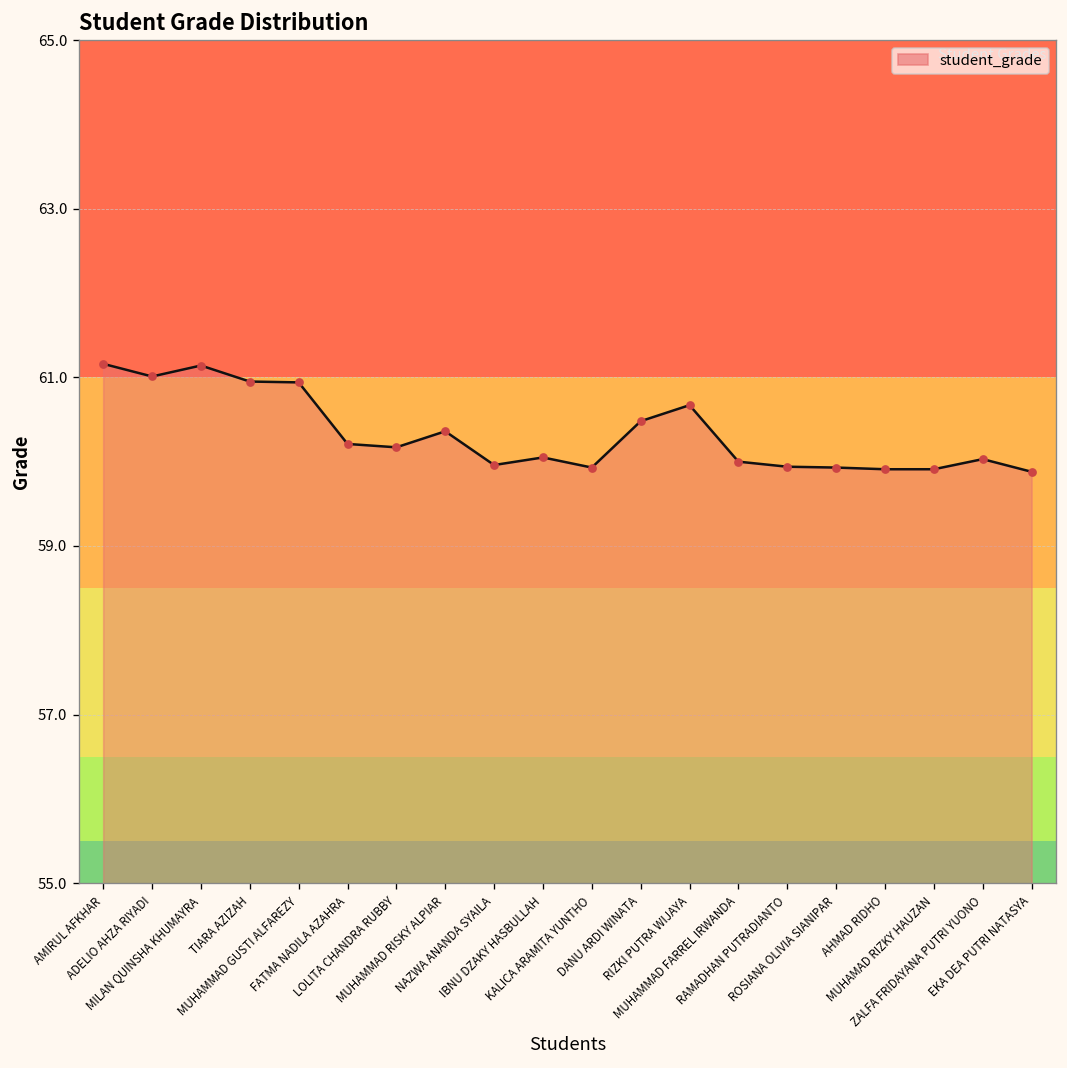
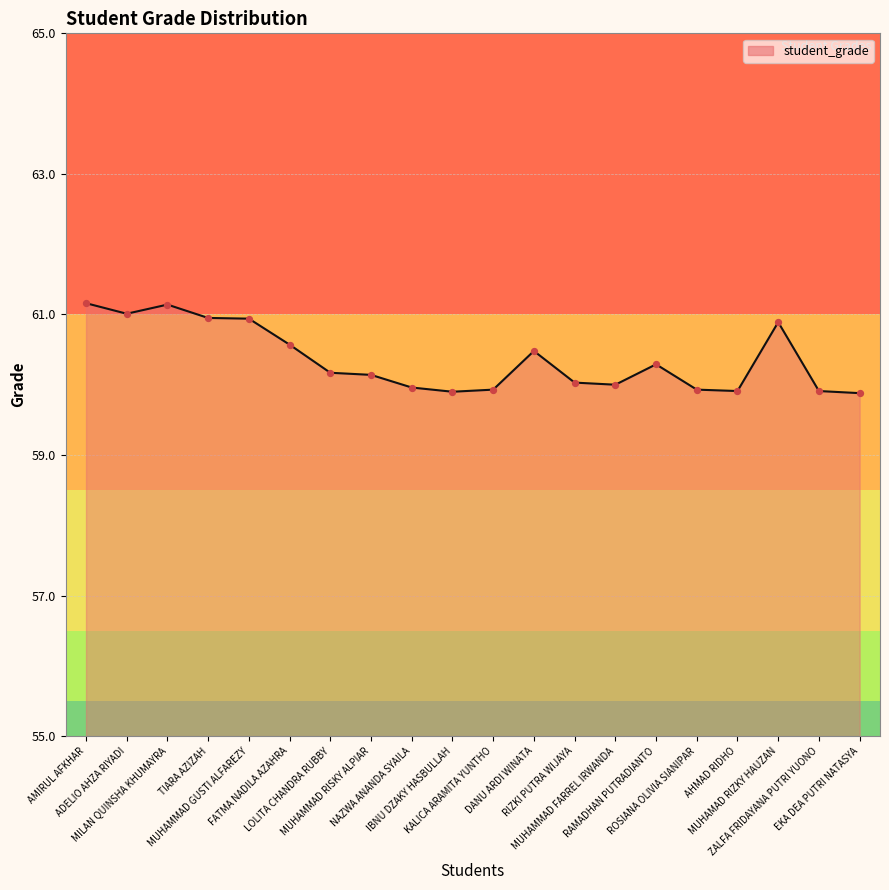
  {
    "AMIRUL AFKHAR": 61.2,
    "ADELIO AHZA RIYADI": 61.0,
    "MILAN QUINSHA KHUMAYRA": 61.1,
    "TIARA AZIZAH": 61.0,
    "MUHAMMAD GUSTI ALFAREZY": 60.9,
-   "FATMA NADILA AZAHRA": 60.2,
+   "FATMA NADILA AZAHRA": 60.6,
    "LOLITA CHANDRA RUBBY": 60.2,
-   "MUHAMMAD RISKY ALPIAR": 60.4,
+   "MUHAMMAD RISKY ALPIAR": 60.1,
    "NAZWA ANANDA SYAILA": 60.0,
-   "IBNU DZAKY HASBULLAH": 60.1,
+   "IBNU DZAKY HASBULLAH": 59.9,
    "KALICA ARAMITA YUNTHO": 59.9,
    "DANU ARDI WINATA": 60.5,
-   "RIZKI PUTRA WIJAYA": 60.7,
+   "RIZKI PUTRA WIJAYA": 60.0,
    "MUHAMMAD FARREL IRWANDA": 60.0,
-   "RAMADHAN PUTRADIANTO": 59.9,
+   "RAMADHAN PUTRADIANTO": 60.3,
    "ROSIANA OLIVIA SIANIPAR": 59.9,
    "AHMAD RIDHO": 59.9,
-   "MUHAMAD RIZKY HAUZAN": 59.9,
-   "ZALFA FRIDAYANA PUTRI YUONO": 60.0,
+   "MUHAMAD RIZKY HAUZAN": 60.9,
+   "ZALFA FRIDAYANA PUTRI YUONO": 59.9,
    "EKA DEA PUTRI NATASYA": 59.9
  }
